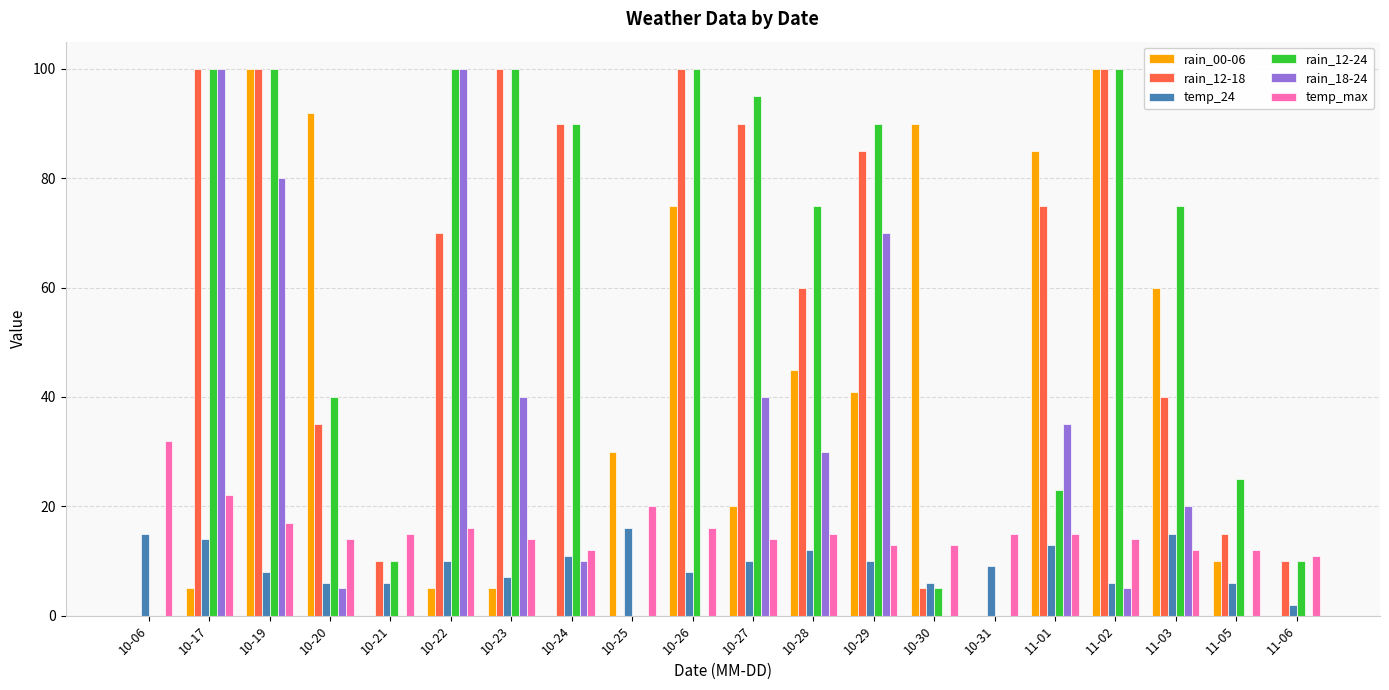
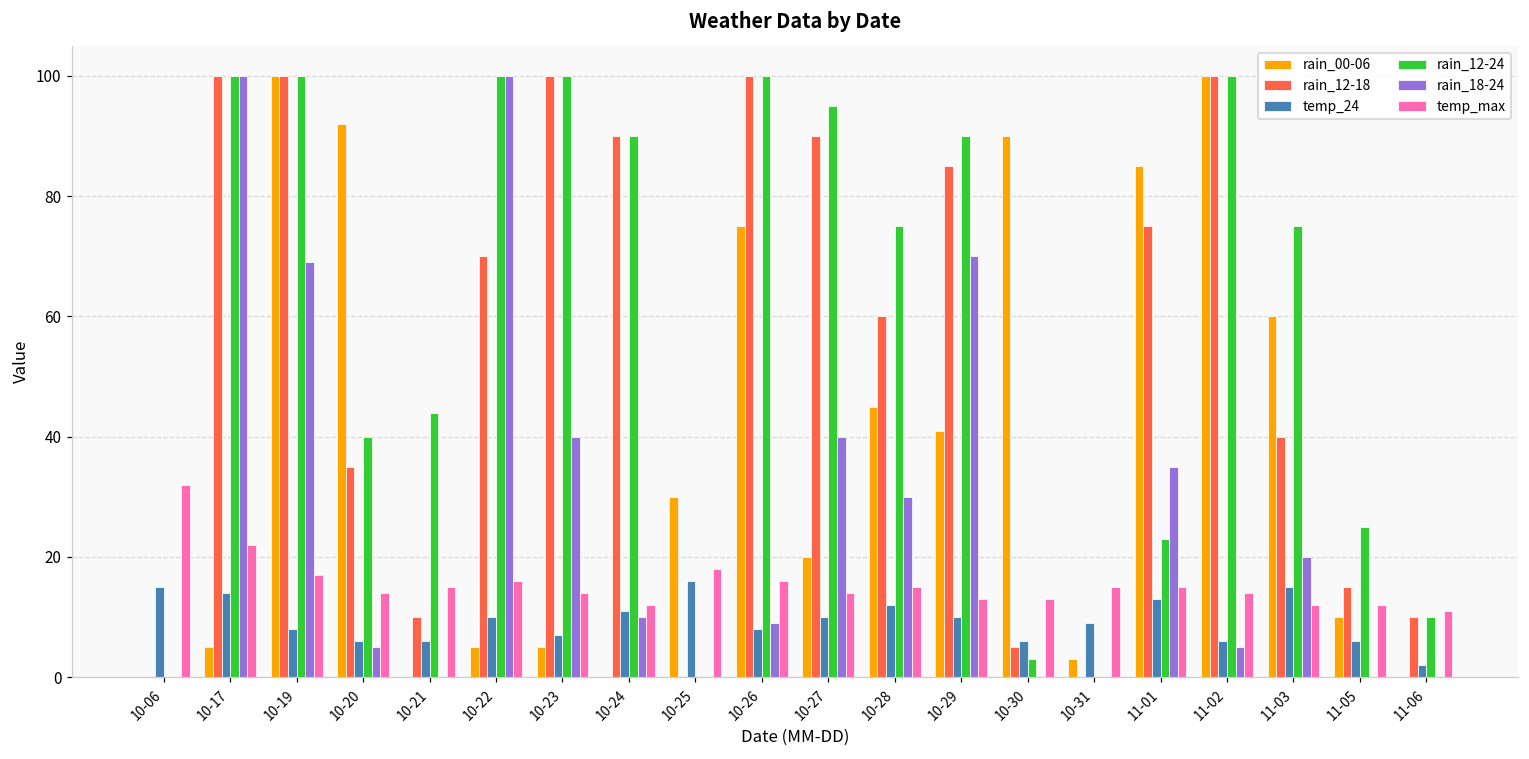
  {
    "rain_00-06": {
      "10-06": 0,
      "10-17": 5,
      "10-19": 100,
      "10-20": 92,
      "10-21": 0,
      "10-22": 5,
      "10-23": 5,
      "10-24": 0,
      "10-25": 30,
      "10-26": 75,
      "10-27": 20,
      "10-28": 45,
      "10-29": 41,
      "10-30": 90,
-     "10-31": 0,
+     "10-31": 3,
      "11-01": 85,
      "11-02": 100,
      "11-03": 60,
      "11-05": 10,
      "11-06": 0
    },
    "rain_12-18": {
      "10-06": 0,
      "10-17": 100,
      "10-19": 100,
      "10-20": 35,
      "10-21": 10,
      "10-22": 70,
      "10-23": 100,
      "10-24": 90,
      "10-25": 0,
      "10-26": 100,
      "10-27": 90,
      "10-28": 60,
      "10-29": 85,
      "10-30": 5,
      "10-31": 0,
      "11-01": 75,
      "11-02": 100,
      "11-03": 40,
      "11-05": 15,
      "11-06": 10
    },
    "temp_24": {
      "10-06": 15,
      "10-17": 14,
      "10-19": 8,
      "10-20": 6,
      "10-21": 6,
      "10-22": 10,
      "10-23": 7,
      "10-24": 11,
      "10-25": 16,
      "10-26": 8,
      "10-27": 10,
      "10-28": 12,
      "10-29": 10,
      "10-30": 6,
      "10-31": 9,
      "11-01": 13,
      "11-02": 6,
      "11-03": 15,
      "11-05": 6,
      "11-06": 2
    },
    "rain_12-24": {
      "10-06": 0,
      "10-17": 100,
      "10-19": 100,
      "10-20": 40,
-     "10-21": 10,
+     "10-21": 44,
      "10-22": 100,
      "10-23": 100,
      "10-24": 90,
      "10-25": 0,
      "10-26": 100,
      "10-27": 95,
      "10-28": 75,
      "10-29": 90,
-     "10-30": 5,
+     "10-30": 3,
      "10-31": 0,
      "11-01": 23,
      "11-02": 100,
      "11-03": 75,
      "11-05": 25,
      "11-06": 10
    },
    "rain_18-24": {
      "10-06": 0,
      "10-17": 100,
-     "10-19": 80,
+     "10-19": 69,
      "10-20": 5,
      "10-21": 0,
      "10-22": 100,
      "10-23": 40,
      "10-24": 10,
      "10-25": 0,
-     "10-26": 0,
+     "10-26": 9,
      "10-27": 40,
      "10-28": 30,
      "10-29": 70,
      "10-30": 0,
      "10-31": 0,
      "11-01": 35,
      "11-02": 5,
      "11-03": 20,
      "11-05": 0,
      "11-06": 0
    },
    "temp_max": {
      "10-06": 32,
      "10-17": 22,
      "10-19": 17,
      "10-20": 14,
      "10-21": 15,
      "10-22": 16,
      "10-23": 14,
      "10-24": 12,
-     "10-25": 20,
+     "10-25": 18,
      "10-26": 16,
      "10-27": 14,
      "10-28": 15,
      "10-29": 13,
      "10-30": 13,
      "10-31": 15,
      "11-01": 15,
      "11-02": 14,
      "11-03": 12,
      "11-05": 12,
      "11-06": 11
    }
  }
